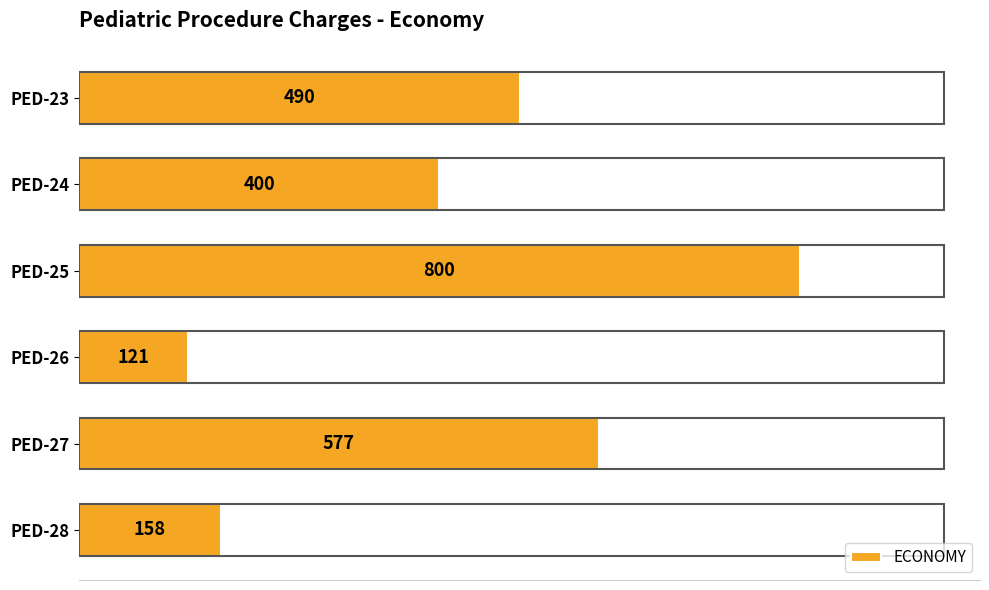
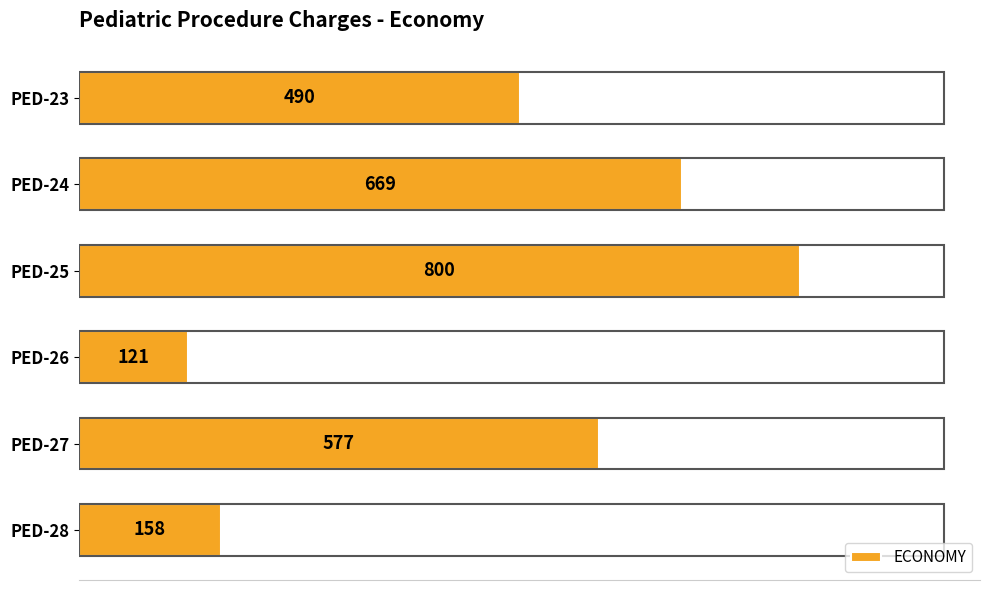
  {
    "PED-23": 490,
-   "PED-24": 400,
+   "PED-24": 669,
    "PED-25": 800,
    "PED-26": 121,
    "PED-27": 577,
    "PED-28": 158
  }
